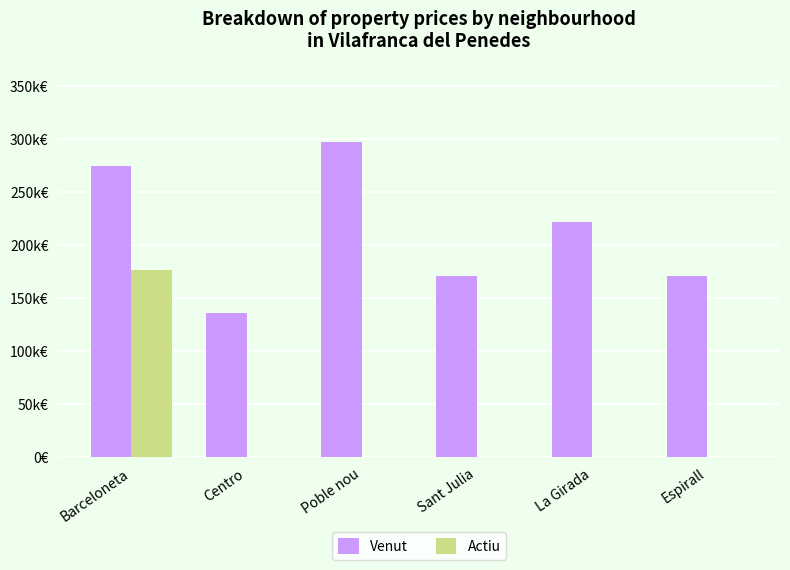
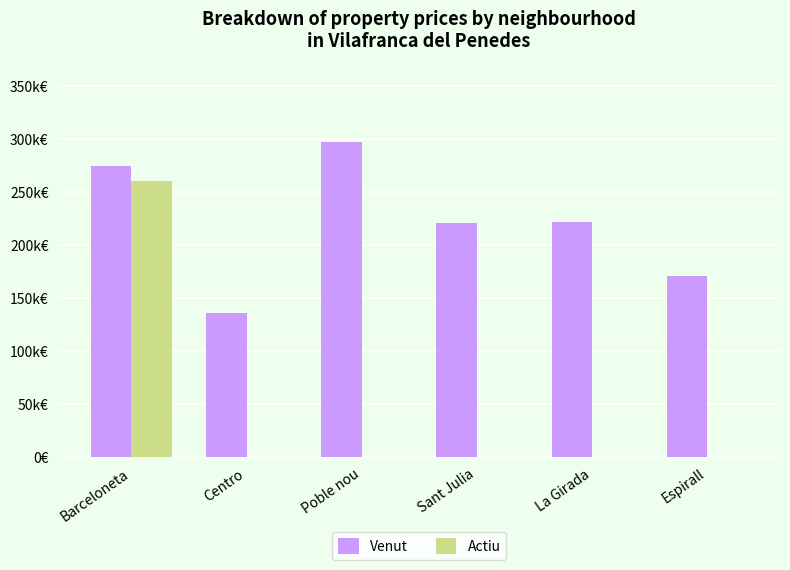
  {
    "Venut": {
      "Barceloneta": "275k€",
      "Centro": "136k€",
      "Poble nou": "297k€",
-     "Sant Julia": "170k€",
+     "Sant Julia": "220k€",
      "La Girada": "221k€",
      "Espirall": "171k€"
    },
    "Actiu": {
-     "Barceloneta": "176k€",
+     "Barceloneta": "260k€",
      "Centro": "0k€",
      "Poble nou": "0k€",
      "Sant Julia": "0k€",
      "La Girada": "0k€",
      "Espirall": "0k€"
    }
  }
